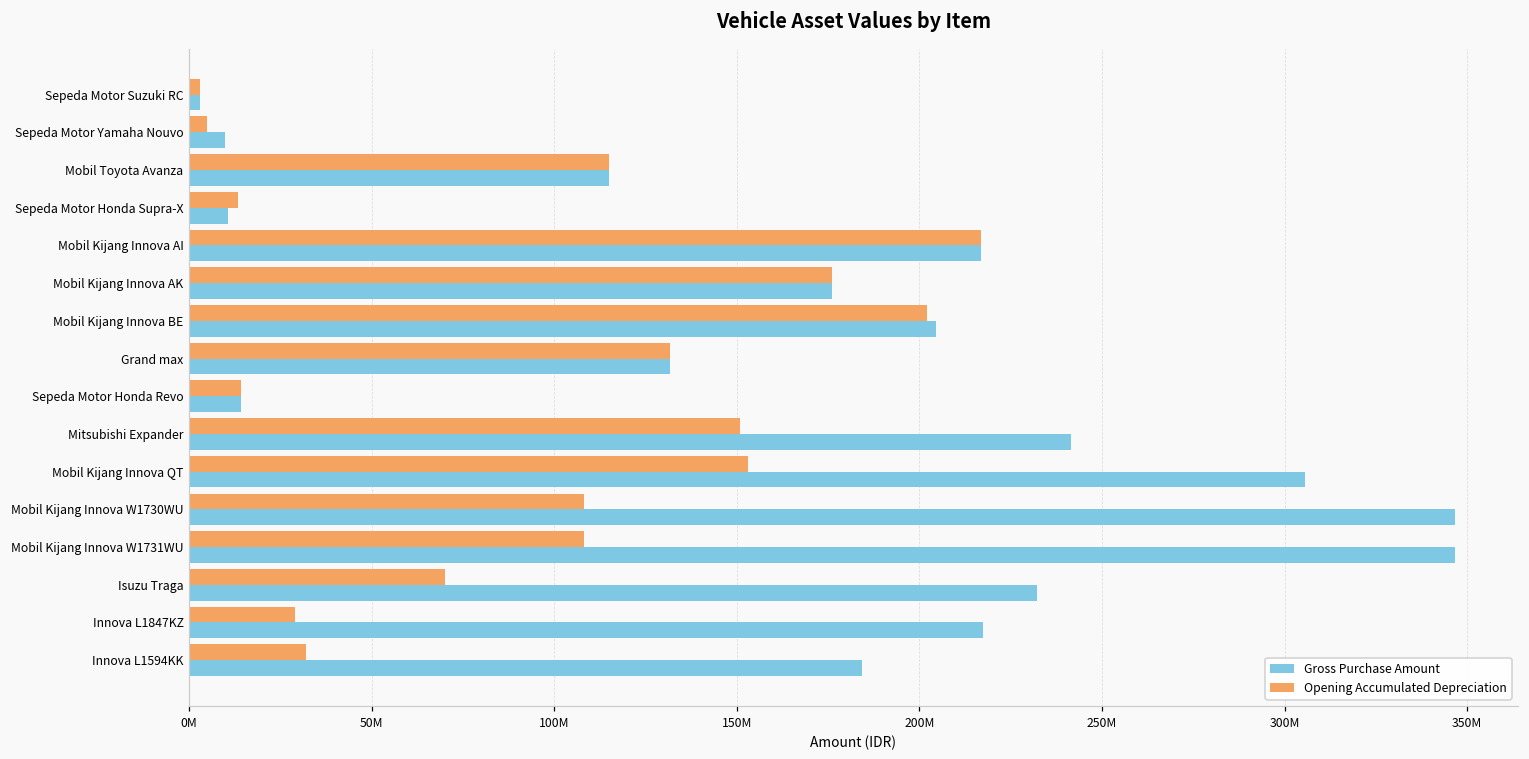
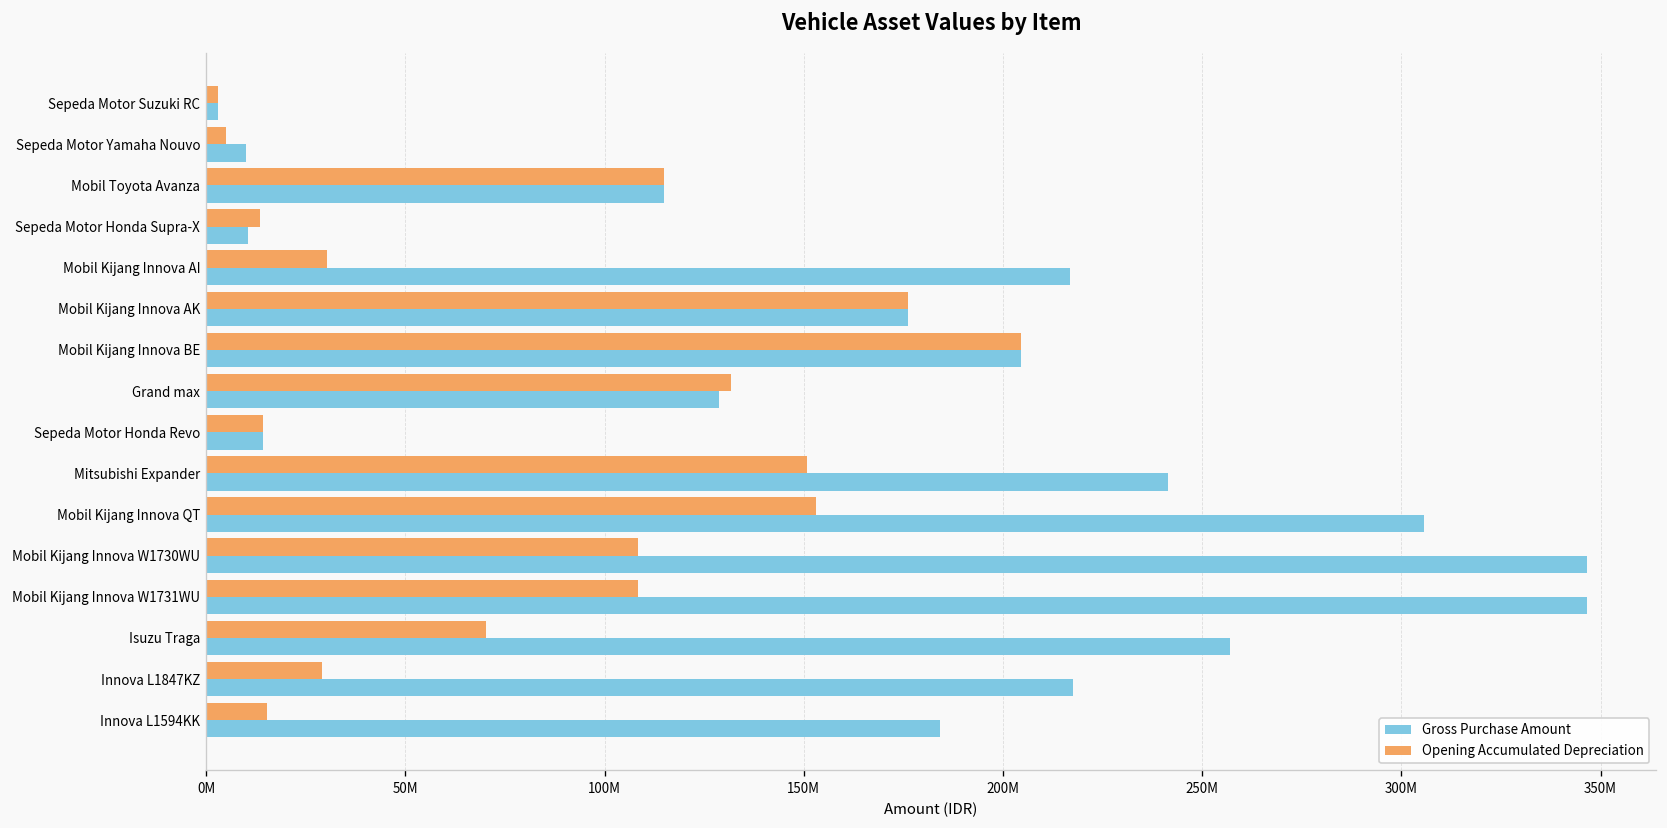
  {
    "Gross Purchase Amount": {
      "Sepeda Motor Suzuki RC": 3000000,
      "Sepeda Motor Yamaha Nouvo": 10000000,
      "Mobil Toyota Avanza": 115000000,
      "Sepeda Motor Honda Supra-X": 11000000,
      "Mobil Kijang Innova AI": 217000000,
      "Mobil Kijang Innova AK": 176000000,
      "Mobil Kijang Innova BE": 205000000,
-     "Grand max": 132000000,
+     "Grand max": 129000000,
      "Sepeda Motor Honda Revo": 14000000,
      "Mitsubishi Expander": 241000000,
      "Mobil Kijang Innova QT": 306000000,
      "Mobil Kijang Innova W1730WU": 347000000,
      "Mobil Kijang Innova W1731WU": 347000000,
-     "Isuzu Traga": 232000000,
+     "Isuzu Traga": 257000000,
      "Innova L1847KZ": 218000000,
      "Innova L1594KK": 184000000
    },
    "Opening Accumulated Depreciation": {
      "Sepeda Motor Suzuki RC": 3000000,
      "Sepeda Motor Yamaha Nouvo": 5000000,
      "Mobil Toyota Avanza": 115000000,
      "Sepeda Motor Honda Supra-X": 14000000,
-     "Mobil Kijang Innova AI": 217000000,
+     "Mobil Kijang Innova AI": 30000000,
      "Mobil Kijang Innova AK": 176000000,
-     "Mobil Kijang Innova BE": 202000000,
+     "Mobil Kijang Innova BE": 205000000,
      "Grand max": 132000000,
      "Sepeda Motor Honda Revo": 14000000,
      "Mitsubishi Expander": 151000000,
      "Mobil Kijang Innova QT": 153000000,
      "Mobil Kijang Innova W1730WU": 108000000,
      "Mobil Kijang Innova W1731WU": 108000000,
      "Isuzu Traga": 70000000,
      "Innova L1847KZ": 29000000,
-     "Innova L1594KK": 32000000
+     "Innova L1594KK": 15000000
    }
  }
